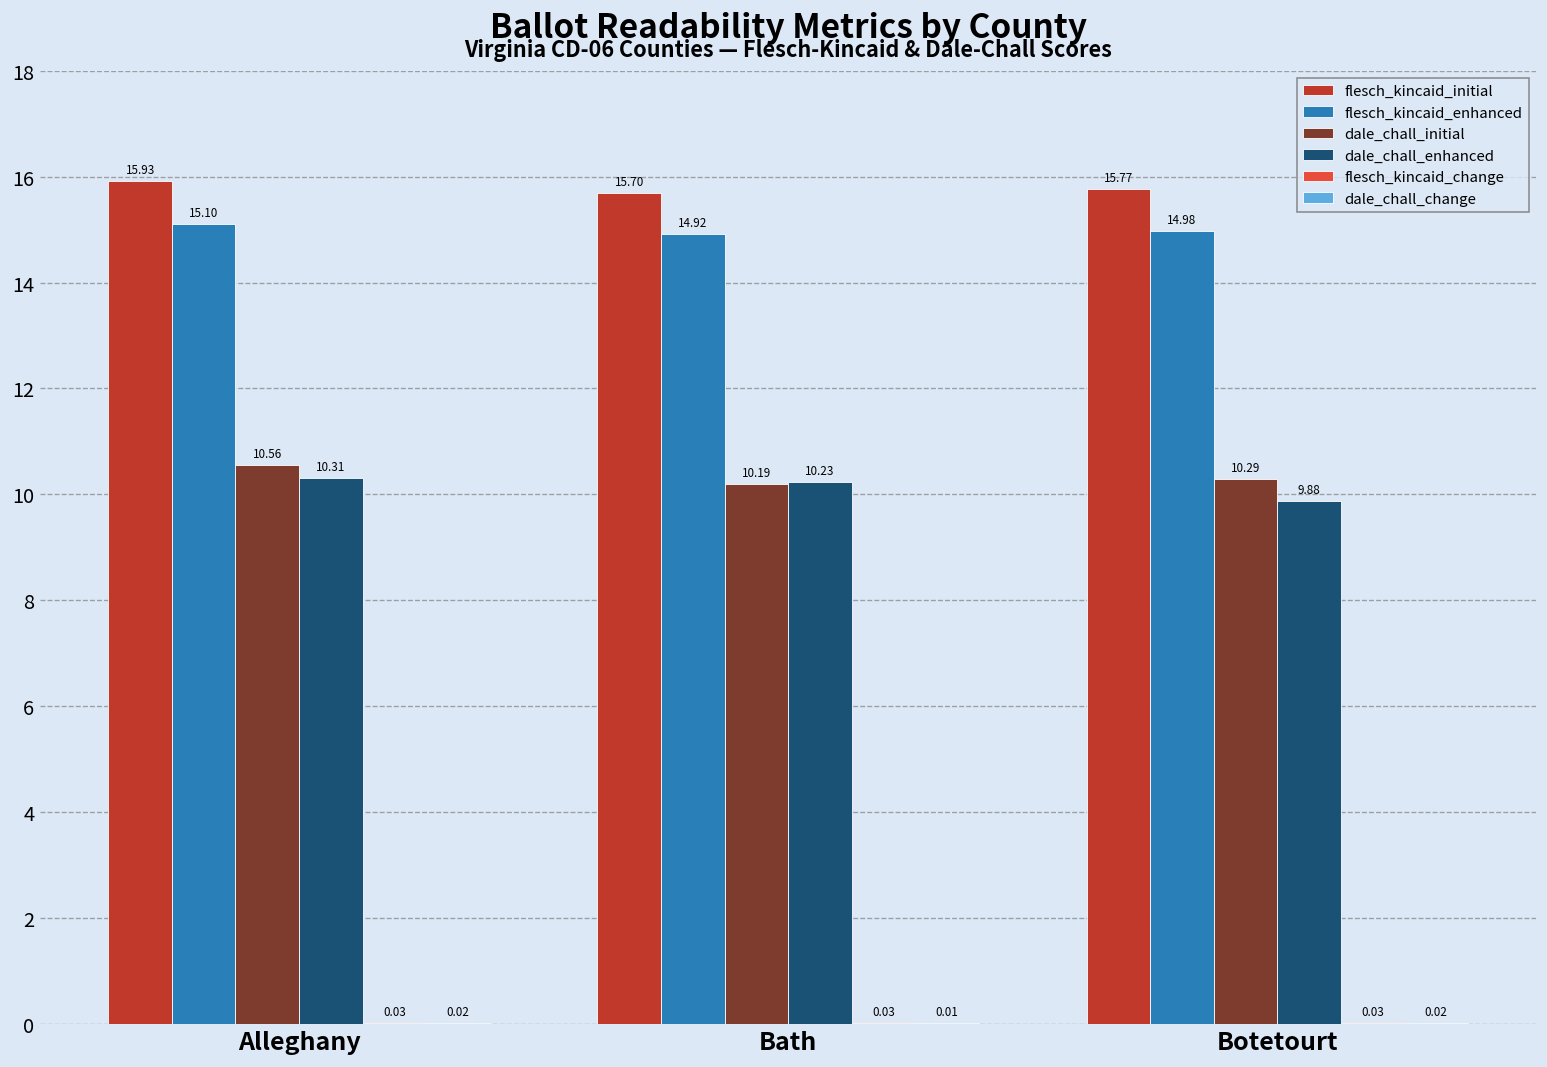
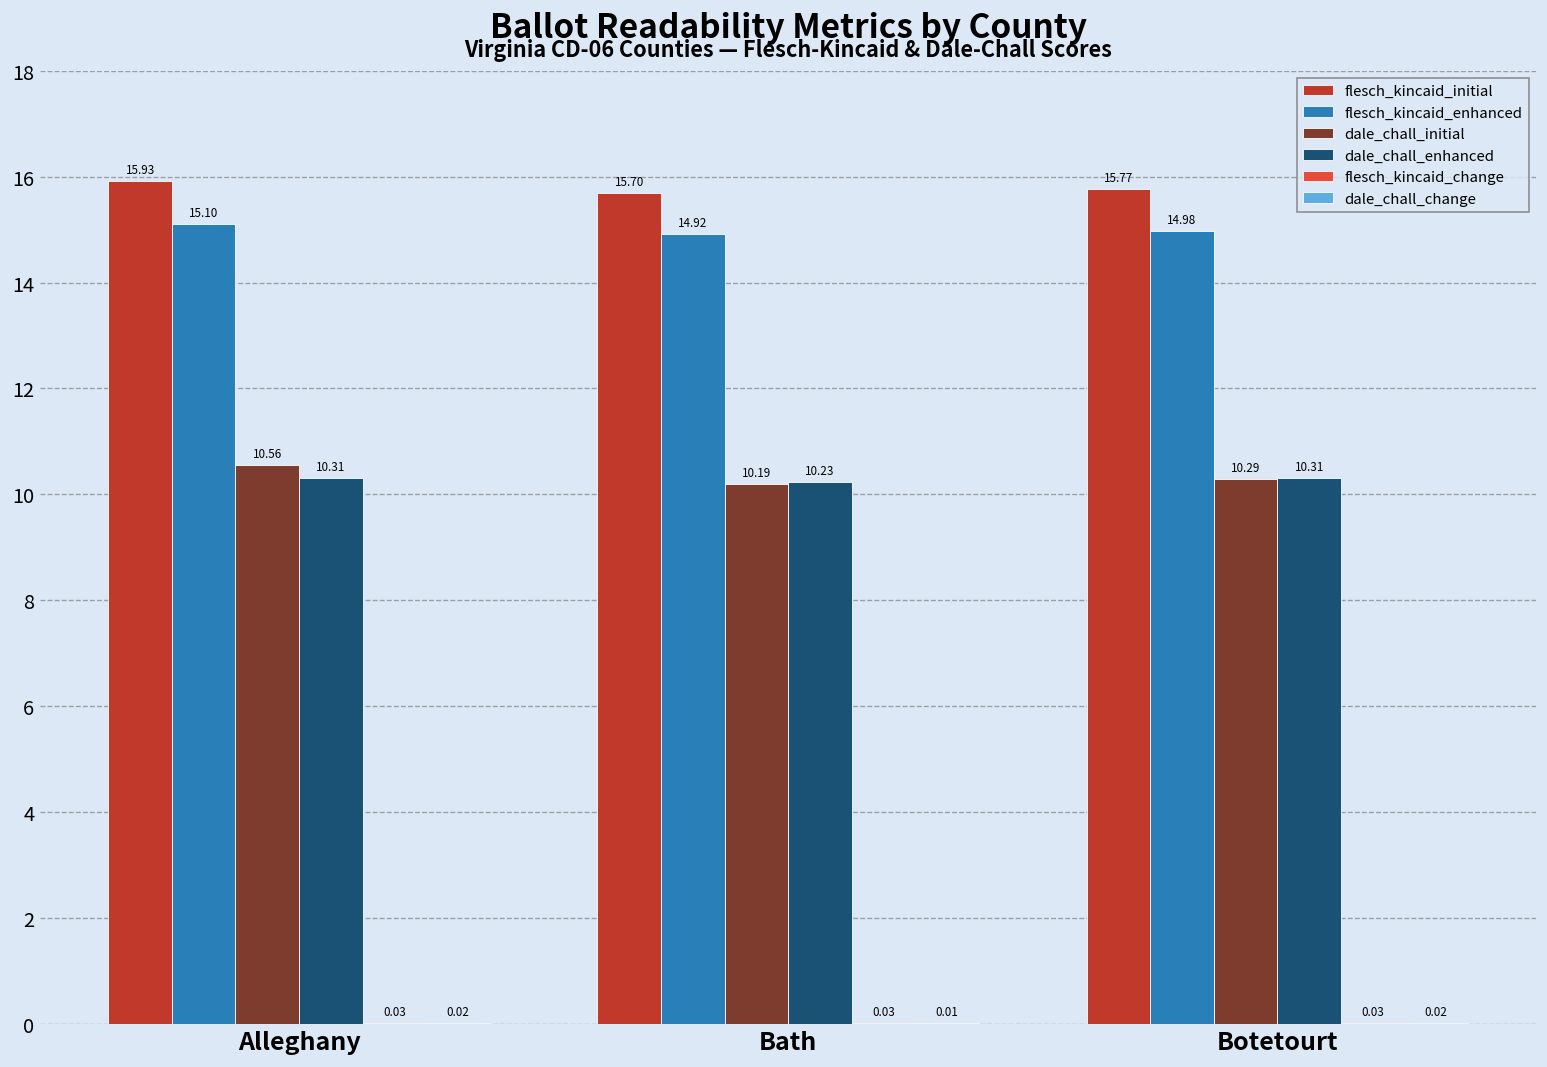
  {
    "flesch_kincaid_enhanced": {
      "Alleghany": 15.10,
      "Bath": 14.92,
      "Botetourt": 14.98
    },
    "dale_chall_initial": {
      "Alleghany": 10.56,
      "Bath": 10.19,
      "Botetourt": 10.29
    },
    "dale_chall_enhanced": {
      "Alleghany": 10.31,
      "Bath": 10.23,
-     "Botetourt": 9.88
+     "Botetourt": 10.31
    },
    "dale_chall_change": {
      "Alleghany": 0.02,
      "Bath": 0.01,
      "Botetourt": 0.02
    }
  }
